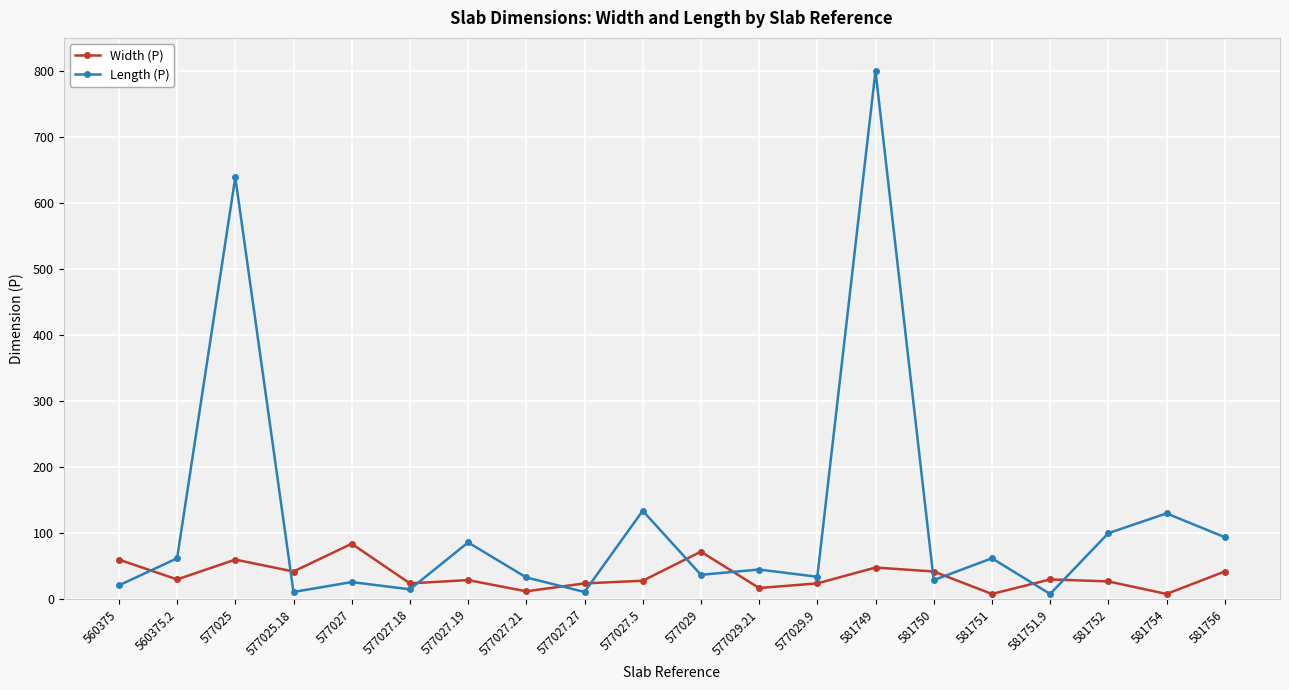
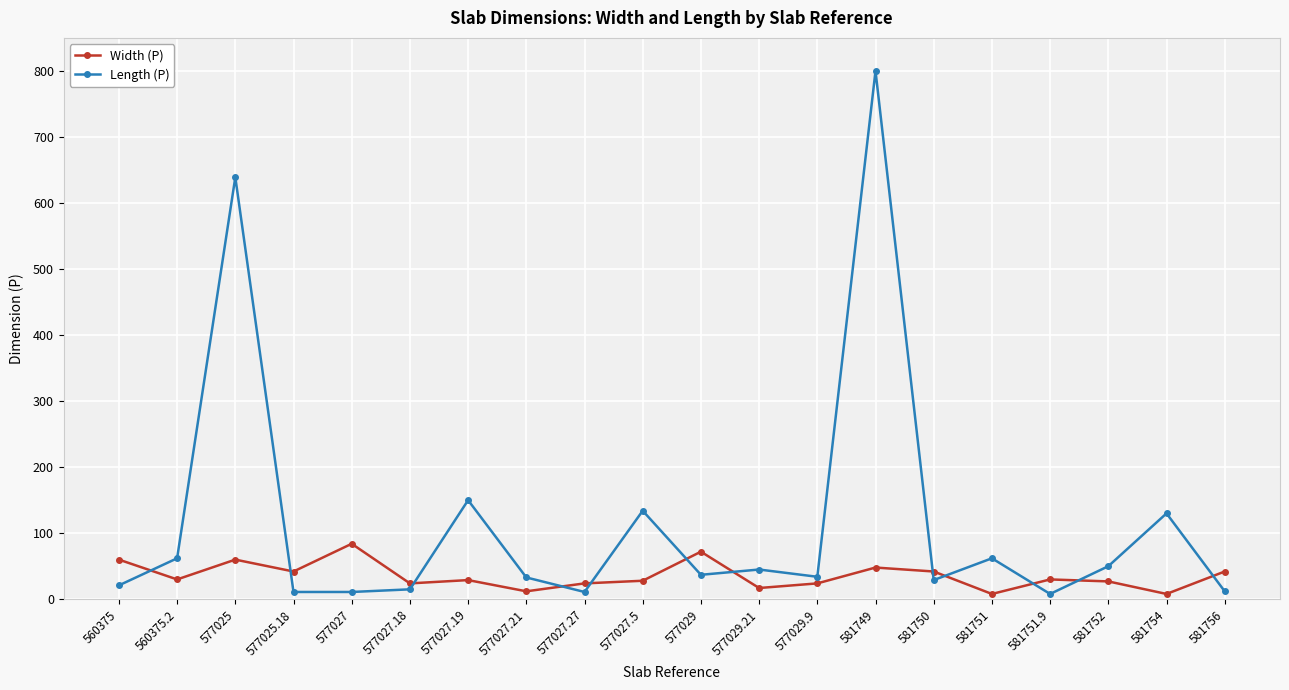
  {
    "Width (P)": {
      "560375": 60,
      "560375.2": 30,
      "577025": 60,
      "577025.18": 40,
      "577027": 80,
      "577027.18": 20,
      "577027.19": 30,
      "577027.21": 10,
      "577027.27": 20,
      "577027.5": 30,
      "577029": 70,
      "577029.21": 20,
      "577029.9": 20,
      "581749": 50,
      "581750": 40,
      "581751": 10,
      "581751.9": 30,
      "581752": 30,
      "581754": 10,
      "581756": 40
    },
    "Length (P)": {
      "560375": 20,
      "560375.2": 60,
      "577025": 640,
      "577025.18": 10,
-     "577027": 30,
+     "577027": 10,
      "577027.18": 20,
-     "577027.19": 90,
+     "577027.19": 150,
      "577027.21": 30,
      "577027.27": 10,
      "577027.5": 130,
      "577029": 40,
      "577029.21": 50,
      "577029.9": 30,
      "581749": 800,
      "581750": 30,
      "581751": 60,
      "581751.9": 10,
-     "581752": 100,
+     "581752": 50,
      "581754": 130,
-     "581756": 90
+     "581756": 10
    }
  }
